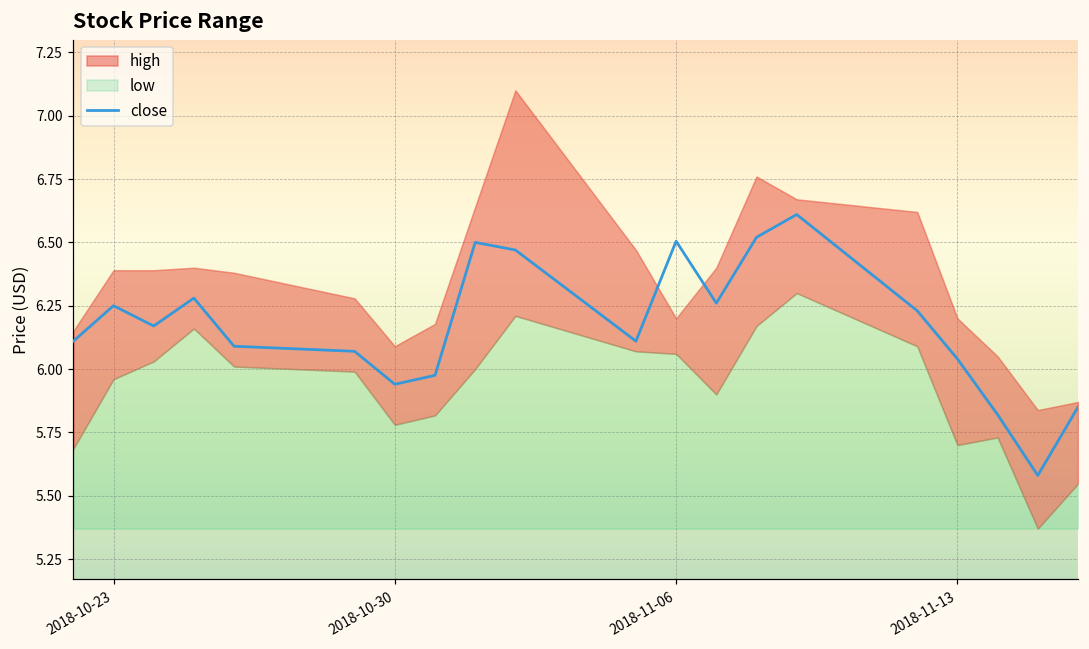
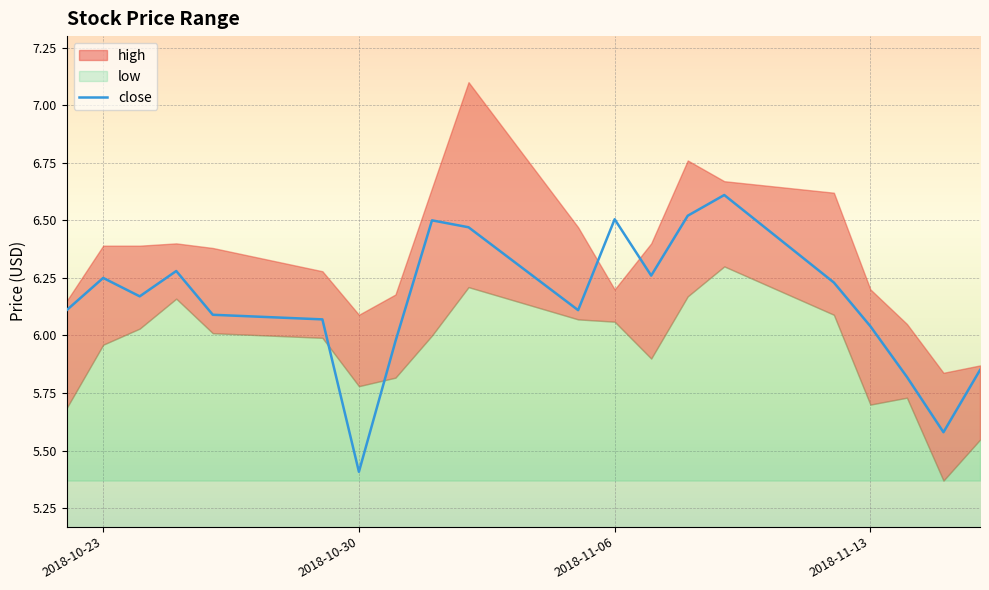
  {
    "close": {
      "2018-10-23": 6.25,
-     "2018-10-30": 5.94,
+     "2018-10-30": 5.41,
      "2018-11-06": 6.50,
      "2018-11-13": 6.04
    },
    "low": {
      "2018-10-23": 5.96,
      "2018-10-30": 5.78,
      "2018-11-06": 6.06,
      "2018-11-13": 5.70
    }
  }
